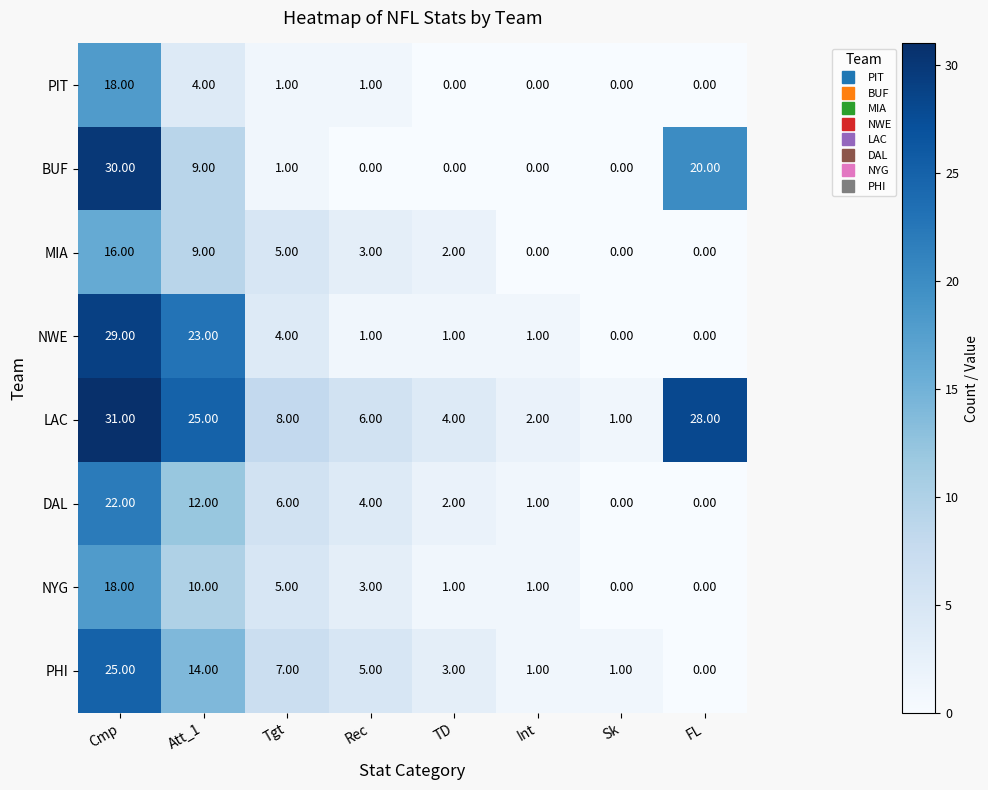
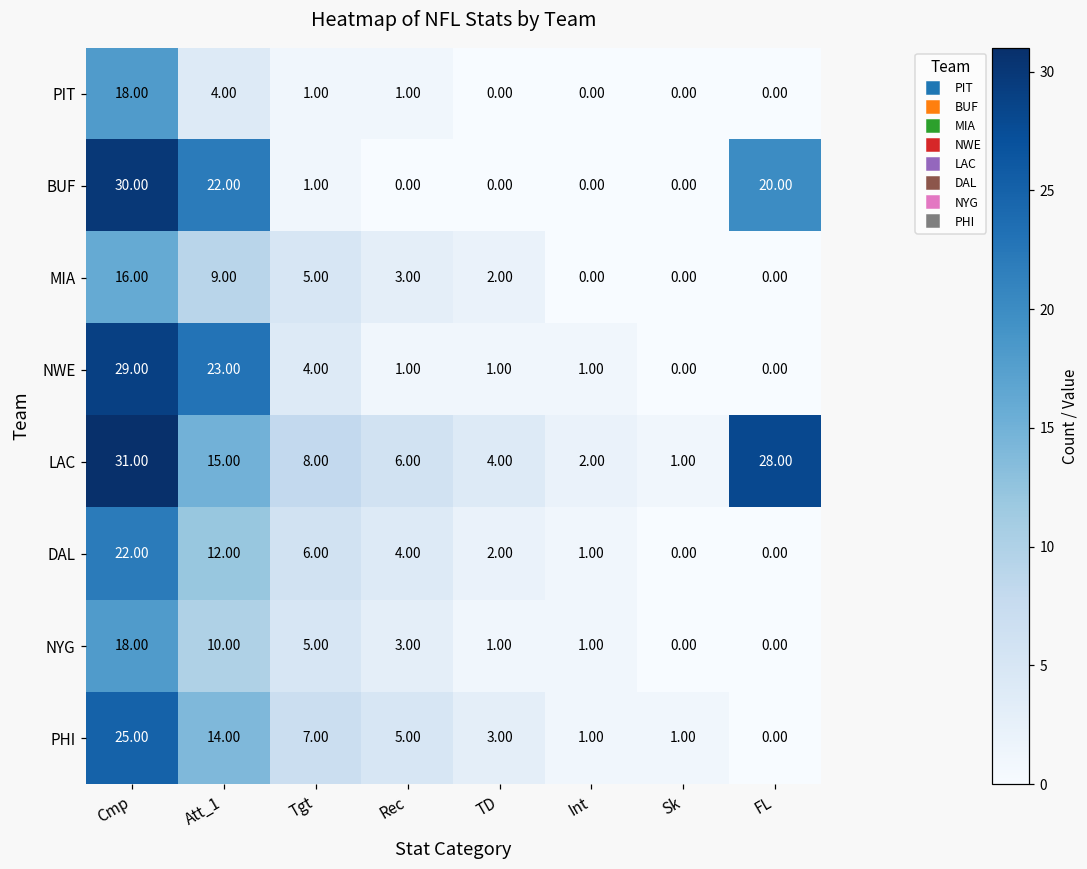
  {
    "PIT": {
      "Cmp": 18.00,
      "Att_1": 4.00,
      "Tgt": 1.00,
      "Rec": 1.00,
      "TD": 0.00,
      "Int": 0.00,
      "Sk": 0.00,
      "FL": 0.00
    },
    "BUF": {
      "Cmp": 30.00,
-     "Att_1": 9.00,
+     "Att_1": 22.00,
      "Tgt": 1.00,
      "Rec": 0.00,
      "TD": 0.00,
      "Int": 0.00,
      "Sk": 0.00,
      "FL": 20.00
    },
    "MIA": {
      "Cmp": 16.00,
      "Att_1": 9.00,
      "Tgt": 5.00,
      "Rec": 3.00,
      "TD": 2.00,
      "Int": 0.00,
      "Sk": 0.00,
      "FL": 0.00
    },
    "NWE": {
      "Cmp": 29.00,
      "Att_1": 23.00,
      "Tgt": 4.00,
      "Rec": 1.00,
      "TD": 1.00,
      "Int": 1.00,
      "Sk": 0.00,
      "FL": 0.00
    },
    "LAC": {
      "Cmp": 31.00,
-     "Att_1": 25.00,
+     "Att_1": 15.00,
      "Tgt": 8.00,
      "Rec": 6.00,
      "TD": 4.00,
      "Int": 2.00,
      "Sk": 1.00,
      "FL": 28.00
    },
    "DAL": {
      "Cmp": 22.00,
      "Att_1": 12.00,
      "Tgt": 6.00,
      "Rec": 4.00,
      "TD": 2.00,
      "Int": 1.00,
      "Sk": 0.00,
      "FL": 0.00
    },
    "NYG": {
      "Cmp": 18.00,
      "Att_1": 10.00,
      "Tgt": 5.00,
      "Rec": 3.00,
      "TD": 1.00,
      "Int": 1.00,
      "Sk": 0.00,
      "FL": 0.00
    },
    "PHI": {
      "Cmp": 25.00,
      "Att_1": 14.00,
      "Tgt": 7.00,
      "Rec": 5.00,
      "TD": 3.00,
      "Int": 1.00,
      "Sk": 1.00,
      "FL": 0.00
    }
  }
